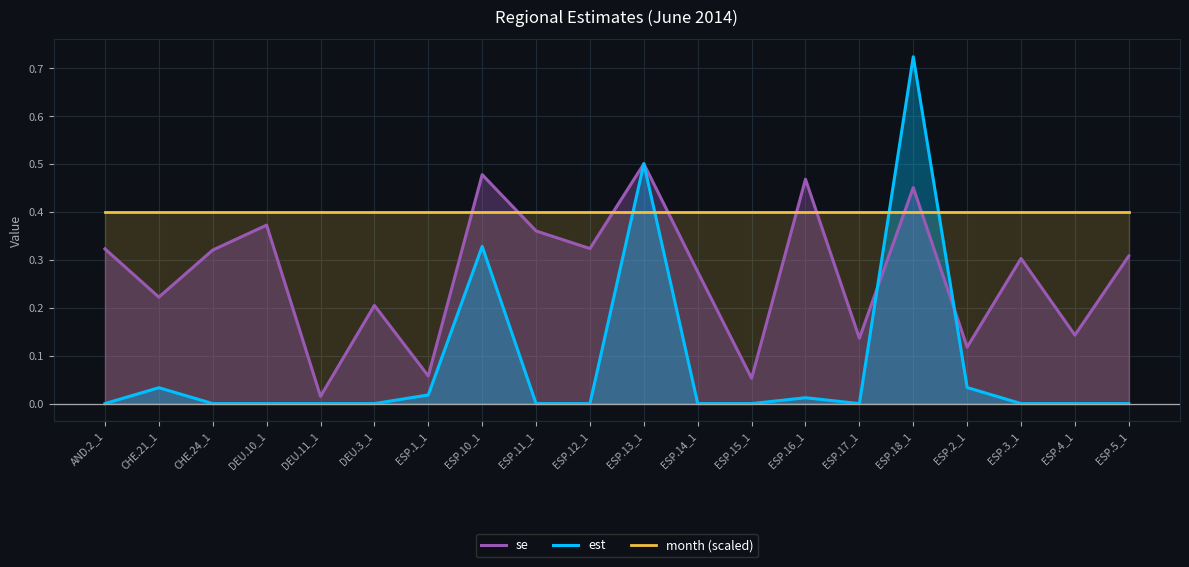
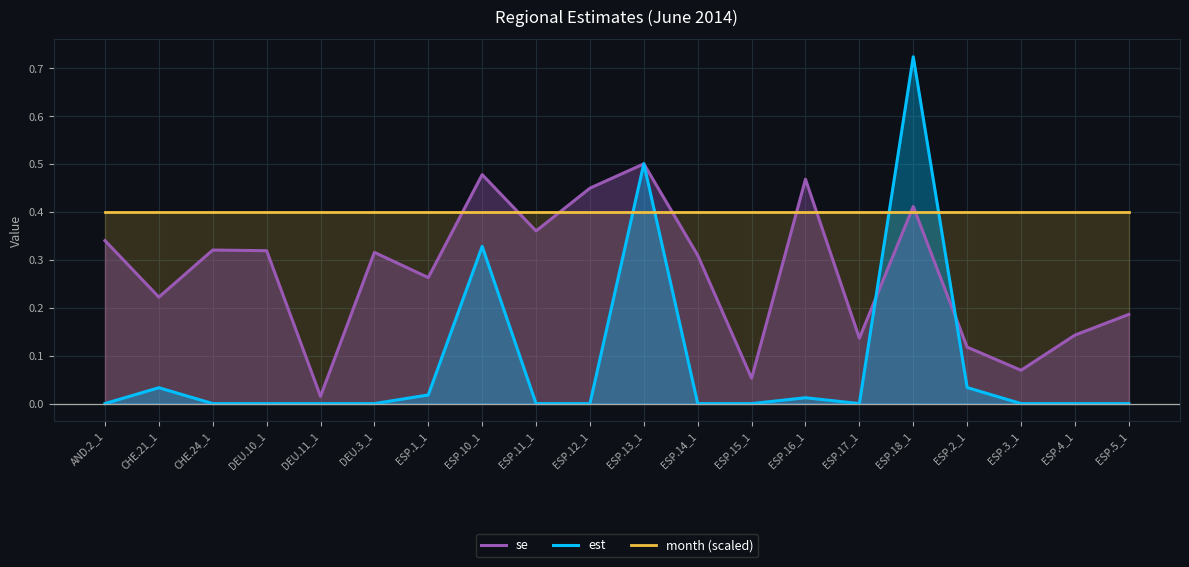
  {
    "se": {
-     "AND.2_1": 0.32,
+     "AND.2_1": 0.34,
      "CHE.21_1": 0.22,
      "CHE.24_1": 0.32,
-     "DEU.10_1": 0.37,
+     "DEU.10_1": 0.32,
      "DEU.11_1": 0.02,
-     "DEU.3_1": 0.20,
-     "ESP.1_1": 0.06,
+     "DEU.3_1": 0.32,
+     "ESP.1_1": 0.26,
      "ESP.10_1": 0.48,
      "ESP.11_1": 0.36,
-     "ESP.12_1": 0.32,
-     "ESP.14_1": 0.28,
+     "ESP.12_1": 0.45,
+     "ESP.14_1": 0.31,
      "ESP.15_1": 0.05,
      "ESP.16_1": 0.47,
      "ESP.17_1": 0.14,
-     "ESP.18_1": 0.45,
+     "ESP.18_1": 0.41,
      "ESP.2_1": 0.12,
-     "ESP.3_1": 0.30,
+     "ESP.3_1": 0.07,
      "ESP.4_1": 0.14,
-     "ESP.5_1": 0.31
+     "ESP.5_1": 0.19
    },
    "est": {
      "AND.2_1": 0.00,
      "CHE.21_1": 0.03,
      "CHE.24_1": 0.00,
      "DEU.10_1": 0.00,
      "DEU.11_1": 0.00,
      "DEU.3_1": 0.00,
      "ESP.1_1": 0.02,
      "ESP.10_1": 0.33,
      "ESP.11_1": 0.00,
      "ESP.12_1": 0.00,
      "ESP.14_1": 0.00,
      "ESP.15_1": 0.00,
      "ESP.16_1": 0.01,
      "ESP.17_1": 0.00,
      "ESP.18_1": 0.72,
      "ESP.2_1": 0.03,
      "ESP.3_1": 0.00,
      "ESP.4_1": 0.00,
      "ESP.5_1": 0.00
    },
    "month (scaled)": {
      "AND.2_1": 0.40,
      "CHE.21_1": 0.40,
      "CHE.24_1": 0.40,
      "DEU.10_1": 0.40,
      "DEU.11_1": 0.40,
      "DEU.3_1": 0.40,
      "ESP.1_1": 0.40,
      "ESP.10_1": 0.40,
      "ESP.11_1": 0.40,
      "ESP.12_1": 0.40,
      "ESP.13_1": 0.40,
      "ESP.14_1": 0.40,
      "ESP.15_1": 0.40,
      "ESP.16_1": 0.40,
      "ESP.17_1": 0.40,
      "ESP.18_1": 0.40,
      "ESP.2_1": 0.40,
      "ESP.3_1": 0.40,
      "ESP.4_1": 0.40,
      "ESP.5_1": 0.40
    }
  }
